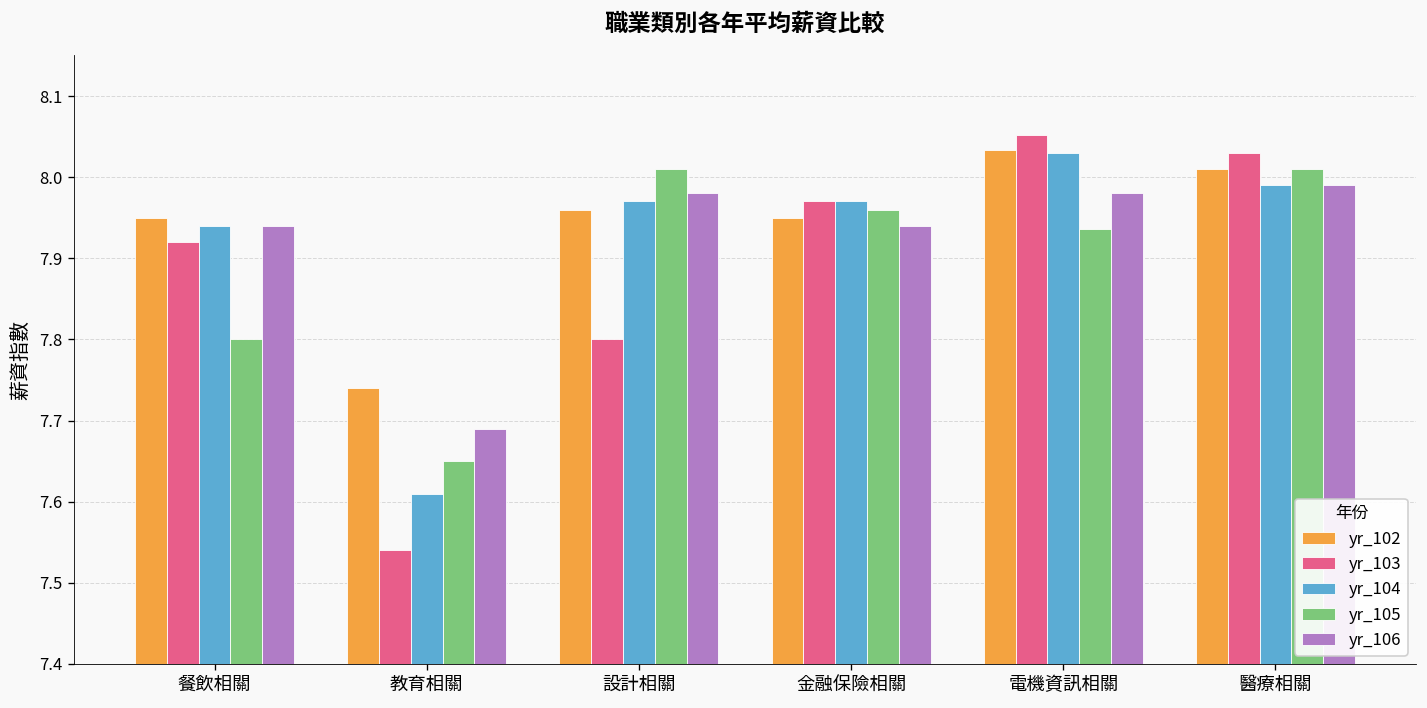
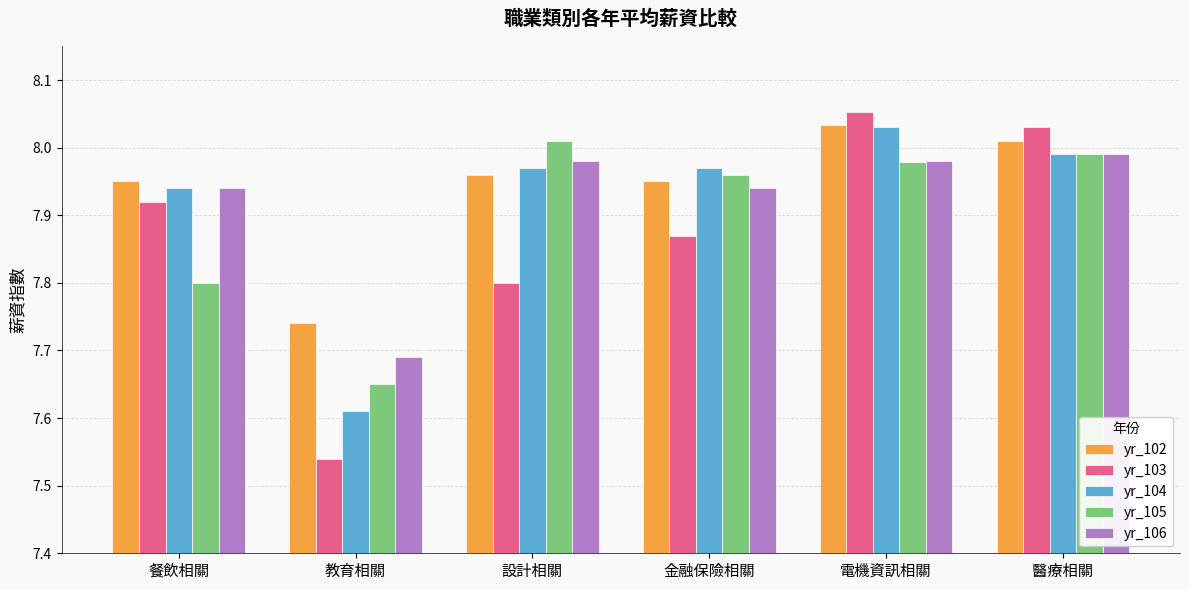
  {
    "yr_102": {
      "餐飲相關": 7.95,
      "教育相關": 7.74,
      "設計相關": 7.96,
      "金融保險相關": 7.95,
      "電機資訊相關": 8.03,
      "醫療相關": 8.01
    },
    "yr_103": {
      "餐飲相關": 7.92,
      "教育相關": 7.54,
      "設計相關": 7.80,
-     "金融保險相關": 7.97,
+     "金融保險相關": 7.87,
      "電機資訊相關": 8.05,
      "醫療相關": 8.03
    },
    "yr_104": {
      "餐飲相關": 7.94,
      "教育相關": 7.61,
      "設計相關": 7.97,
      "金融保險相關": 7.97,
      "電機資訊相關": 8.03,
      "醫療相關": 7.99
    },
    "yr_105": {
      "餐飲相關": 7.80,
      "教育相關": 7.65,
      "設計相關": 8.01,
      "金融保險相關": 7.96,
-     "電機資訊相關": 7.94,
-     "醫療相關": 8.01
+     "電機資訊相關": 7.98,
+     "醫療相關": 7.99
    },
    "yr_106": {
      "餐飲相關": 7.94,
      "教育相關": 7.69,
      "設計相關": 7.98,
      "金融保險相關": 7.94,
      "電機資訊相關": 7.98,
      "醫療相關": 7.99
    }
  }
